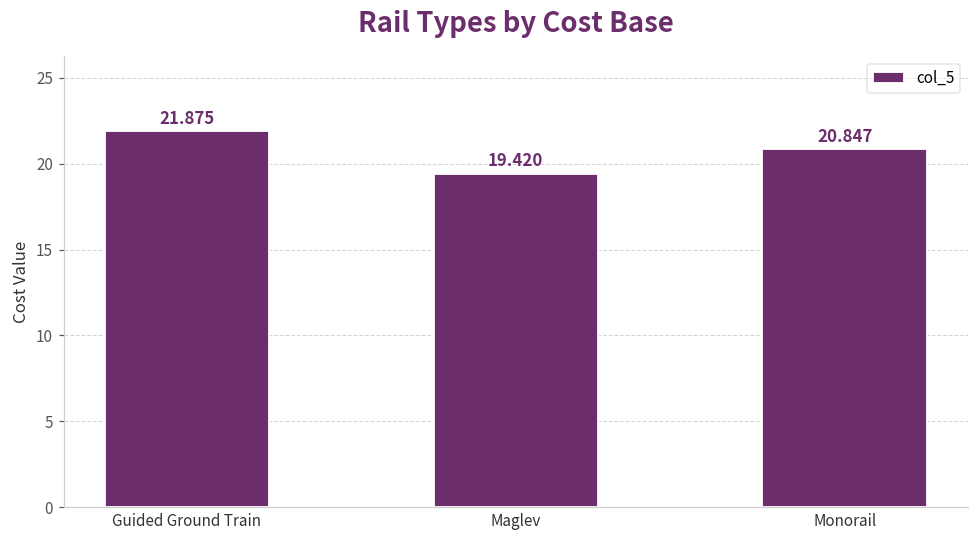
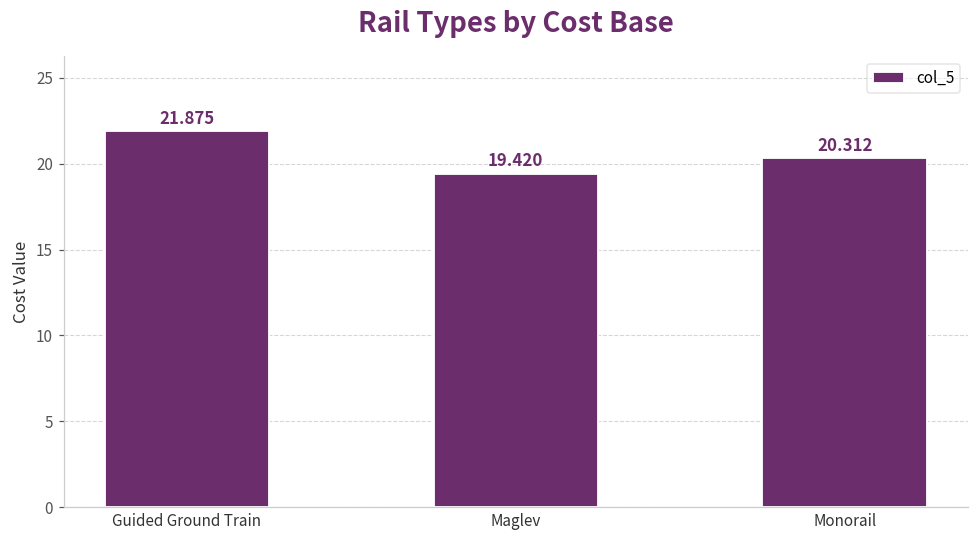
  {
    "Guided Ground Train": 21.875,
    "Maglev": 19.420,
-   "Monorail": 20.847
+   "Monorail": 20.312
  }
